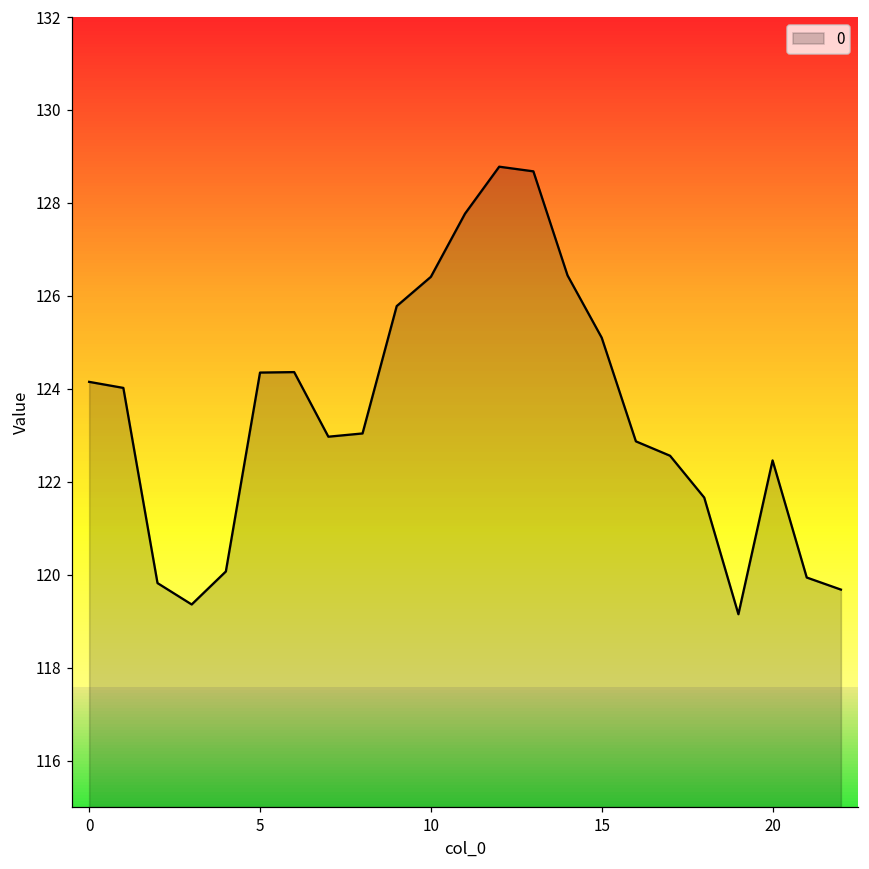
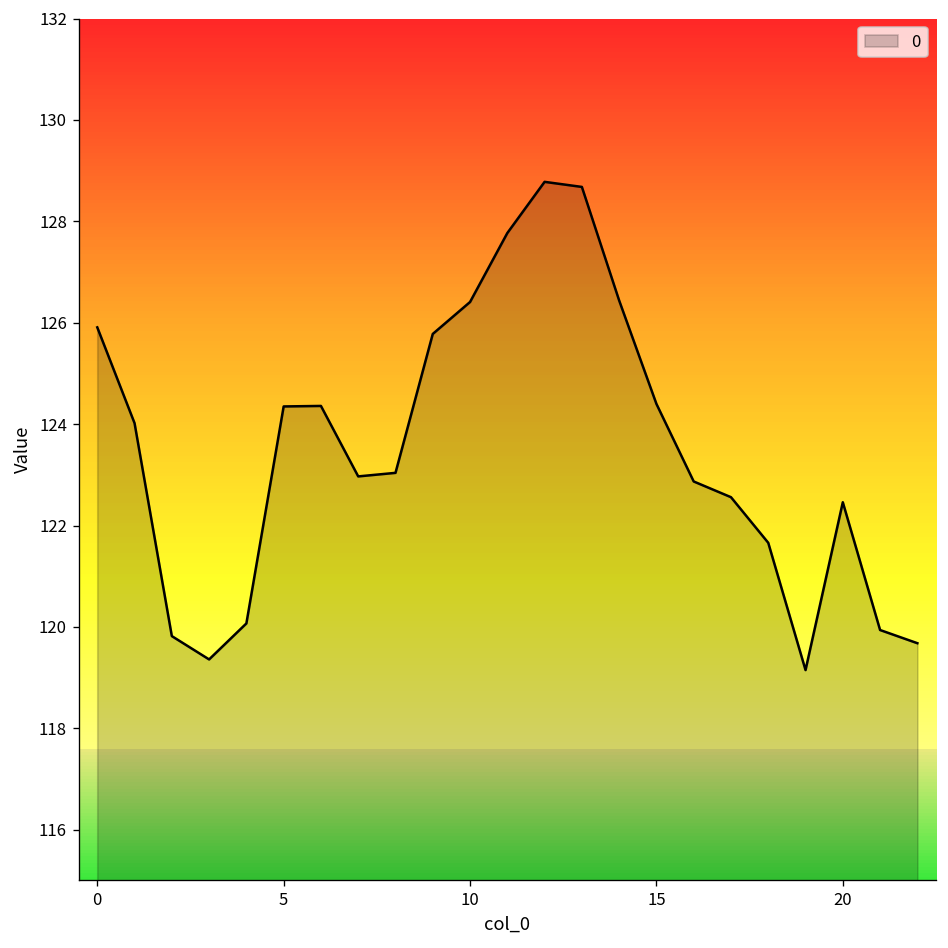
  {
-   "0": 124.2,
+   "0": 125.9,
    "5": 124.4,
    "10": 126.4,
-   "15": 125.1,
+   "15": 124.4,
    "20": 122.5
  }
